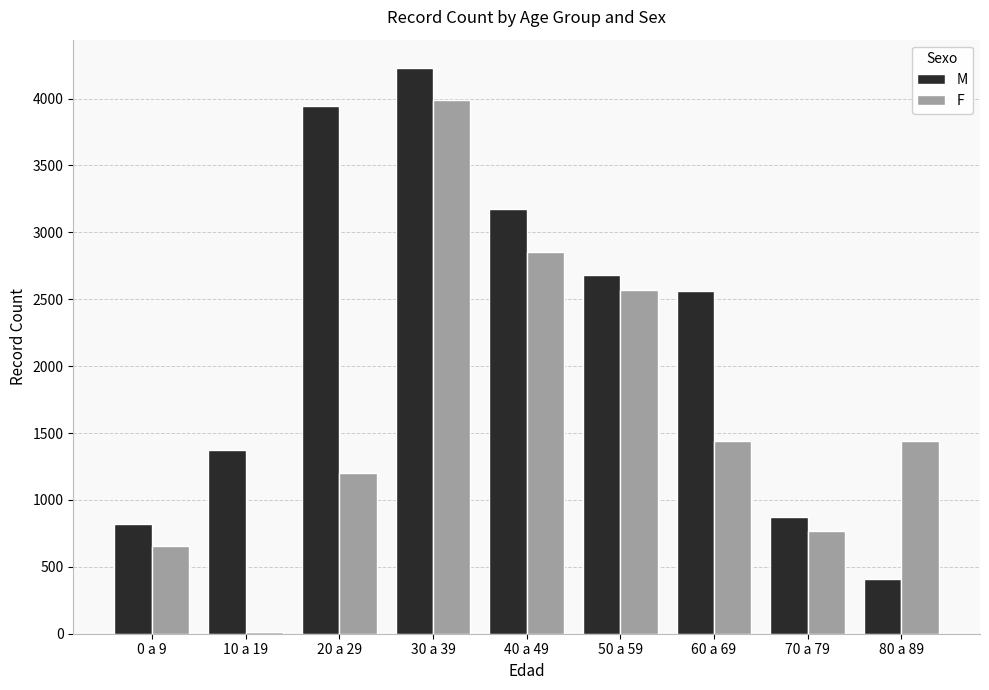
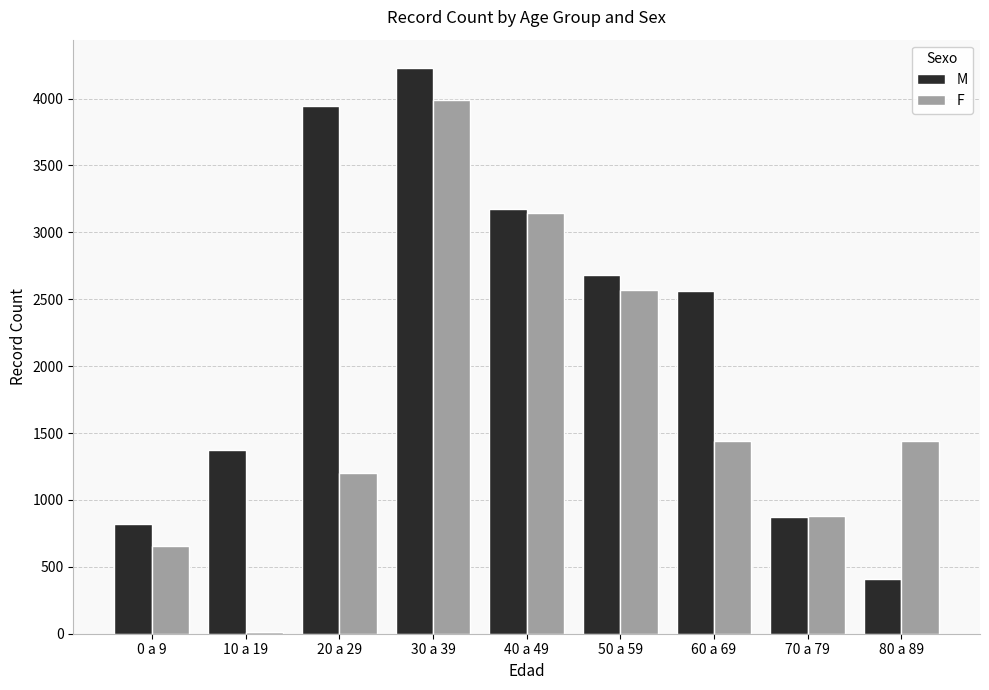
  {
    "M": {
      "0 a 9": 820,
      "10 a 19": 1370,
      "20 a 29": 3950,
      "30 a 39": 4230,
      "40 a 49": 3180,
      "50 a 59": 2680,
      "60 a 69": 2560,
      "70 a 79": 870,
      "80 a 89": 410
    },
    "F": {
      "0 a 9": 650,
      "20 a 29": 1200,
      "30 a 39": 3990,
-     "40 a 49": 2850,
+     "40 a 49": 3150,
      "50 a 59": 2570,
      "60 a 69": 1440,
-     "70 a 79": 770,
+     "70 a 79": 880,
      "80 a 89": 1440
    }
  }
